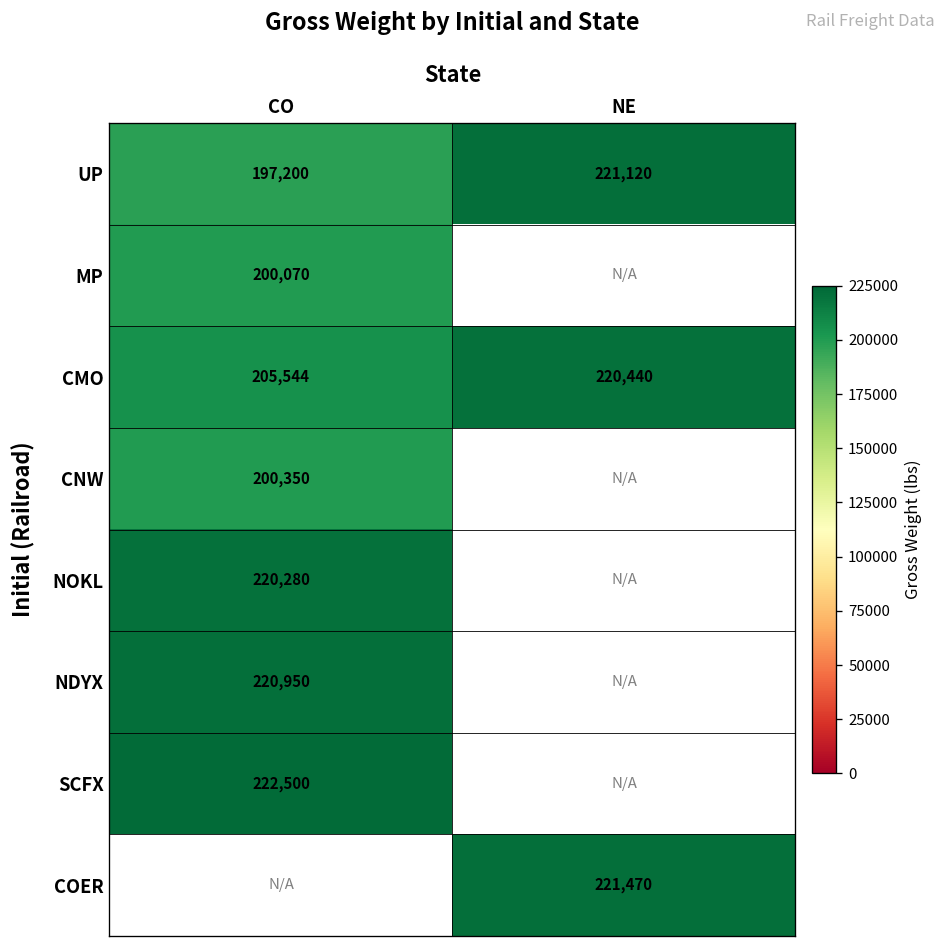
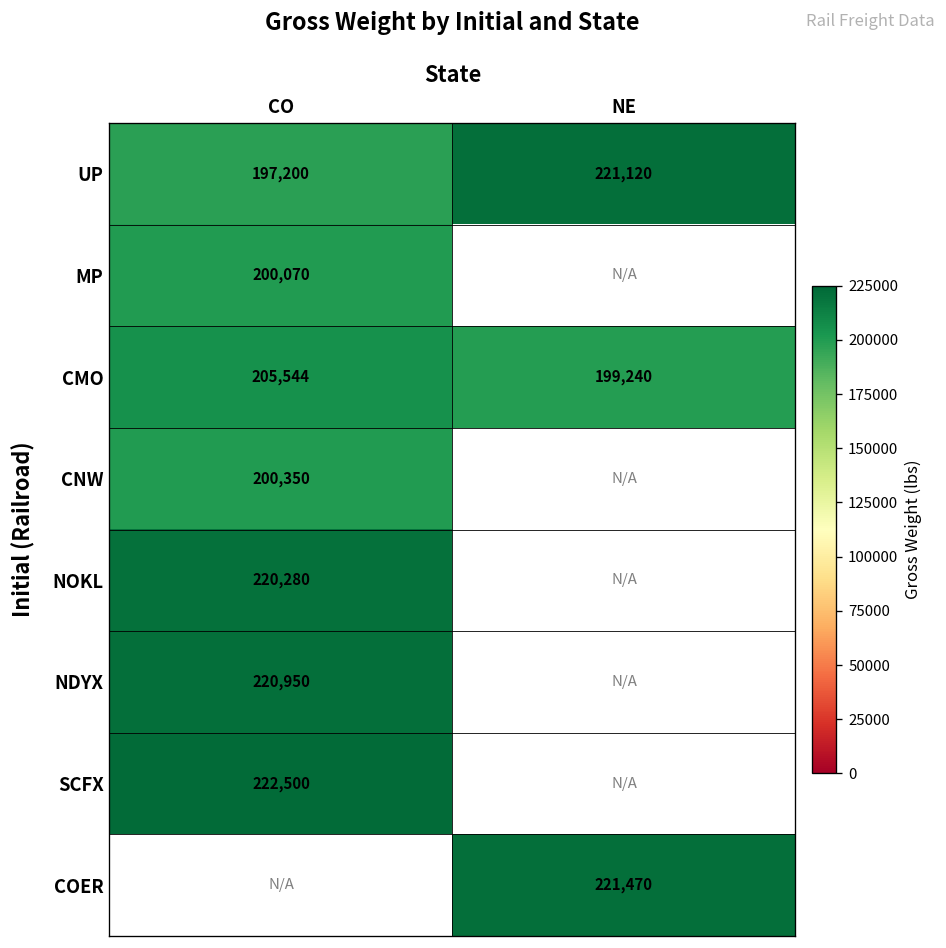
  {
    "UP": {
      "CO": "197,200",
      "NE": "221,120"
    },
    "MP": {
      "CO": "200,070"
    },
    "CMO": {
      "CO": "205,544",
-     "NE": "220,440"
+     "NE": "199,240"
    },
    "CNW": {
      "CO": "200,350"
    },
    "NOKL": {
      "CO": "220,280"
    },
    "NDYX": {
      "CO": "220,950"
    },
    "SCFX": {
      "CO": "222,500"
    },
    "COER": {
      "NE": "221,470"
    }
  }
